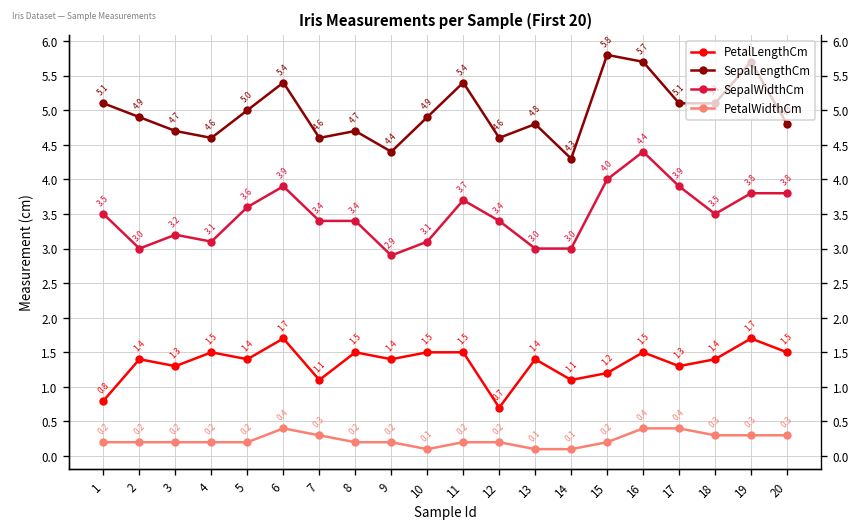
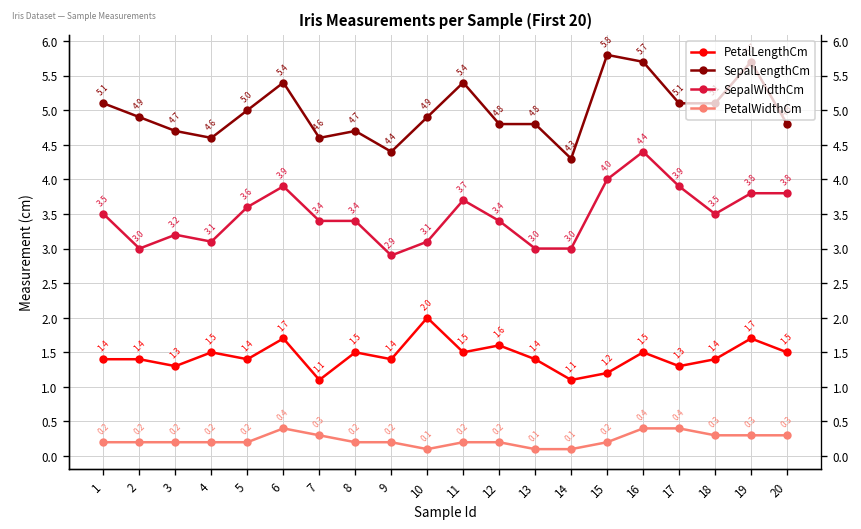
  {
    "PetalLengthCm": {
-     "1": 0.8,
+     "1": 1.4,
      "2": 1.4,
      "3": 1.3,
      "4": 1.5,
      "5": 1.4,
      "6": 1.7,
      "7": 1.1,
      "8": 1.5,
      "9": 1.4,
-     "10": 1.5,
+     "10": 2.0,
      "11": 1.5,
-     "12": 0.7,
+     "12": 1.6,
      "13": 1.4,
      "14": 1.1,
      "15": 1.2,
      "16": 1.5,
      "17": 1.3,
      "18": 1.4,
      "19": 1.7,
      "20": 1.5
    },
    "SepalLengthCm": {
      "1": 5.1,
      "2": 4.9,
      "3": 4.7,
      "4": 4.6,
      "5": 5.0,
      "6": 5.4,
      "7": 4.6,
      "8": 4.7,
      "9": 4.4,
      "10": 4.9,
      "11": 5.4,
-     "12": 4.6,
+     "12": 4.8,
      "13": 4.8,
      "14": 4.3,
      "15": 5.8,
      "16": 5.7,
      "17": 5.1
    },
    "SepalWidthCm": {
      "1": 3.5,
      "2": 3.0,
      "3": 3.2,
      "4": 3.1,
      "5": 3.6,
      "6": 3.9,
      "7": 3.4,
      "8": 3.4,
      "9": 2.9,
      "10": 3.1,
      "11": 3.7,
      "12": 3.4,
      "13": 3.0,
      "14": 3.0,
      "15": 4.0,
      "16": 4.4,
      "17": 3.9,
      "18": 3.5,
      "19": 3.8,
      "20": 3.8
    },
    "PetalWidthCm": {
      "1": 0.2,
      "2": 0.2,
      "3": 0.2,
      "4": 0.2,
      "5": 0.2,
      "6": 0.4,
      "7": 0.3,
      "8": 0.2,
      "9": 0.2,
      "10": 0.1,
      "11": 0.2,
      "12": 0.2,
      "13": 0.1,
      "14": 0.1,
      "15": 0.2,
      "16": 0.4,
      "17": 0.4,
      "18": 0.3,
      "19": 0.3,
      "20": 0.3
    }
  }
